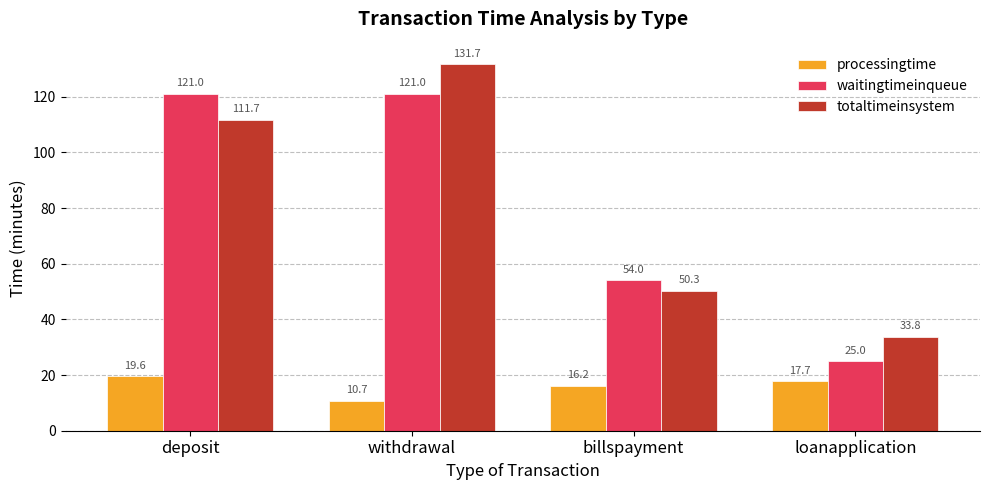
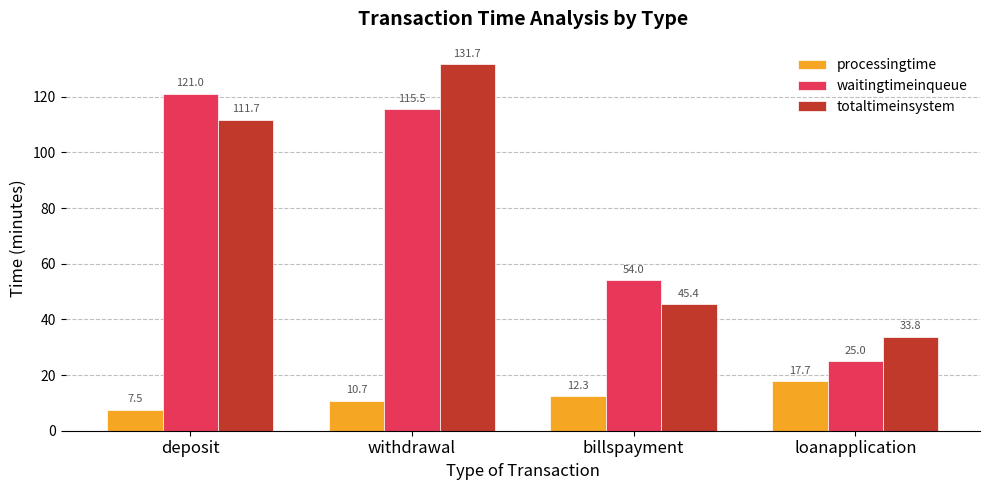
  {
    "processingtime": {
-     "deposit": 19.6,
+     "deposit": 7.5,
      "withdrawal": 10.7,
-     "billspayment": 16.2,
+     "billspayment": 12.3,
      "loanapplication": 17.7
    },
    "waitingtimeinqueue": {
      "deposit": 121.0,
-     "withdrawal": 121.0,
+     "withdrawal": 115.5,
      "billspayment": 54.0,
      "loanapplication": 25.0
    },
    "totaltimeinsystem": {
      "deposit": 111.7,
      "withdrawal": 131.7,
-     "billspayment": 50.3,
+     "billspayment": 45.4,
      "loanapplication": 33.8
    }
  }
